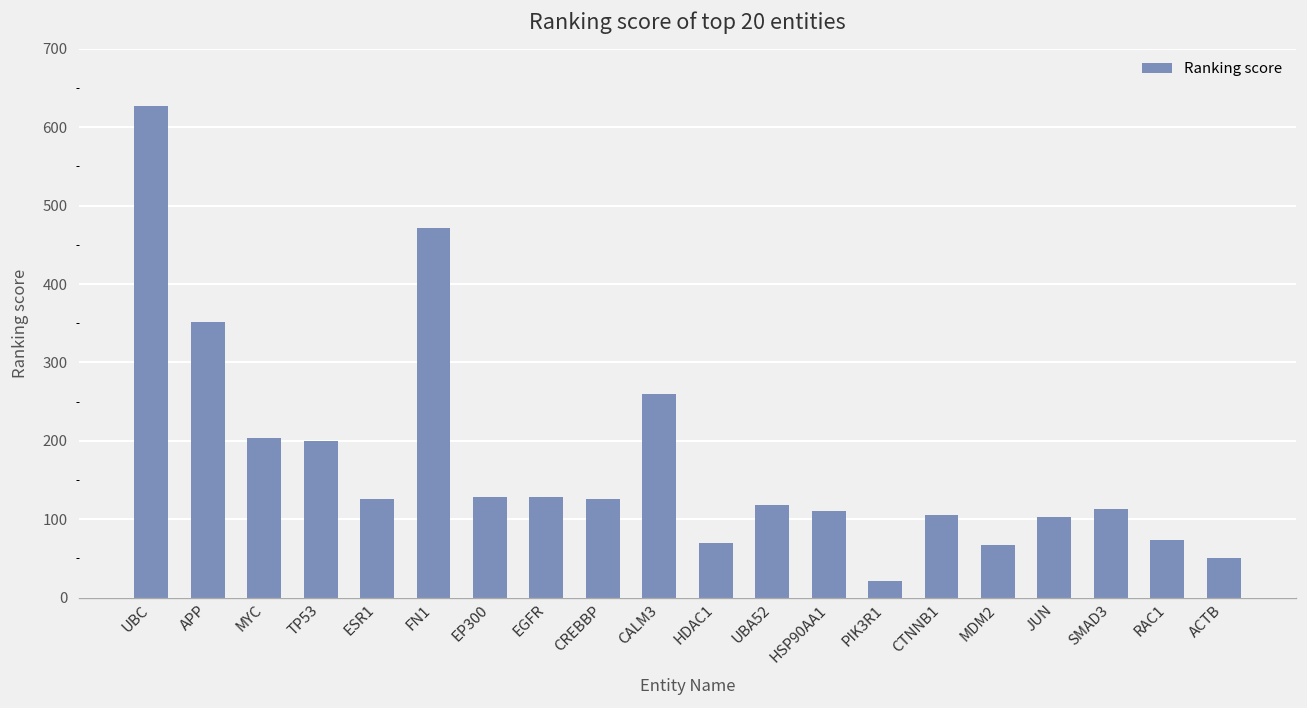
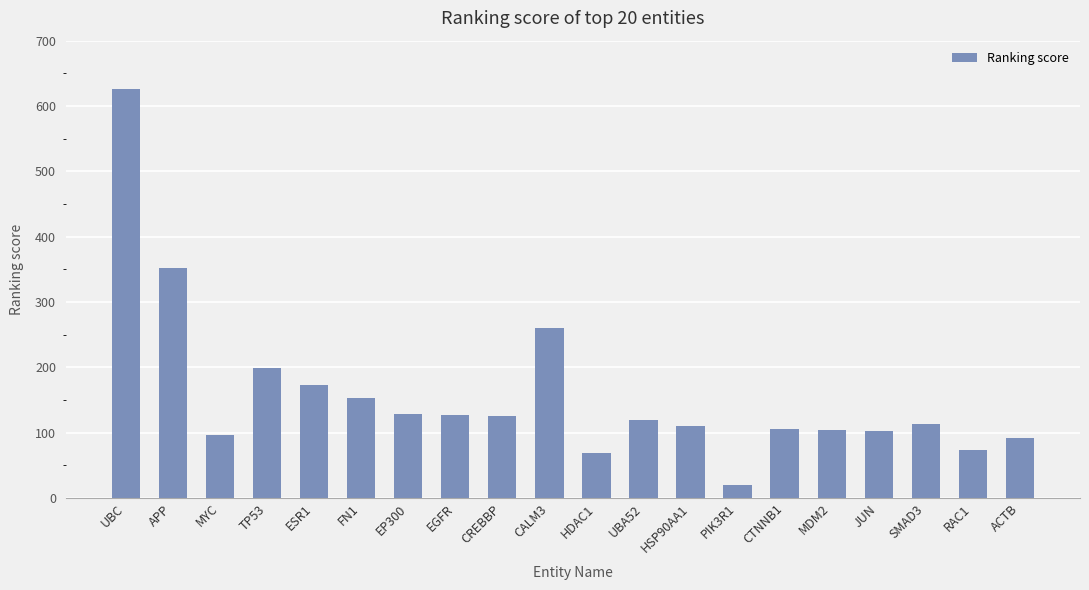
  {
    "UBC": 630,
    "APP": 350,
-   "MYC": 200,
+   "MYC": 100,
    "TP53": 200,
-   "ESR1": 130,
-   "FN1": 470,
+   "ESR1": 170,
+   "FN1": 150,
    "EP300": 130,
    "EGFR": 130,
    "CREBBP": 130,
    "CALM3": 260,
    "HDAC1": 70,
    "UBA52": 120,
    "HSP90AA1": 110,
    "PIK3R1": 20,
    "CTNNB1": 110,
-   "MDM2": 70,
+   "MDM2": 100,
    "JUN": 100,
    "SMAD3": 110,
    "RAC1": 70,
-   "ACTB": 50
+   "ACTB": 90
  }
